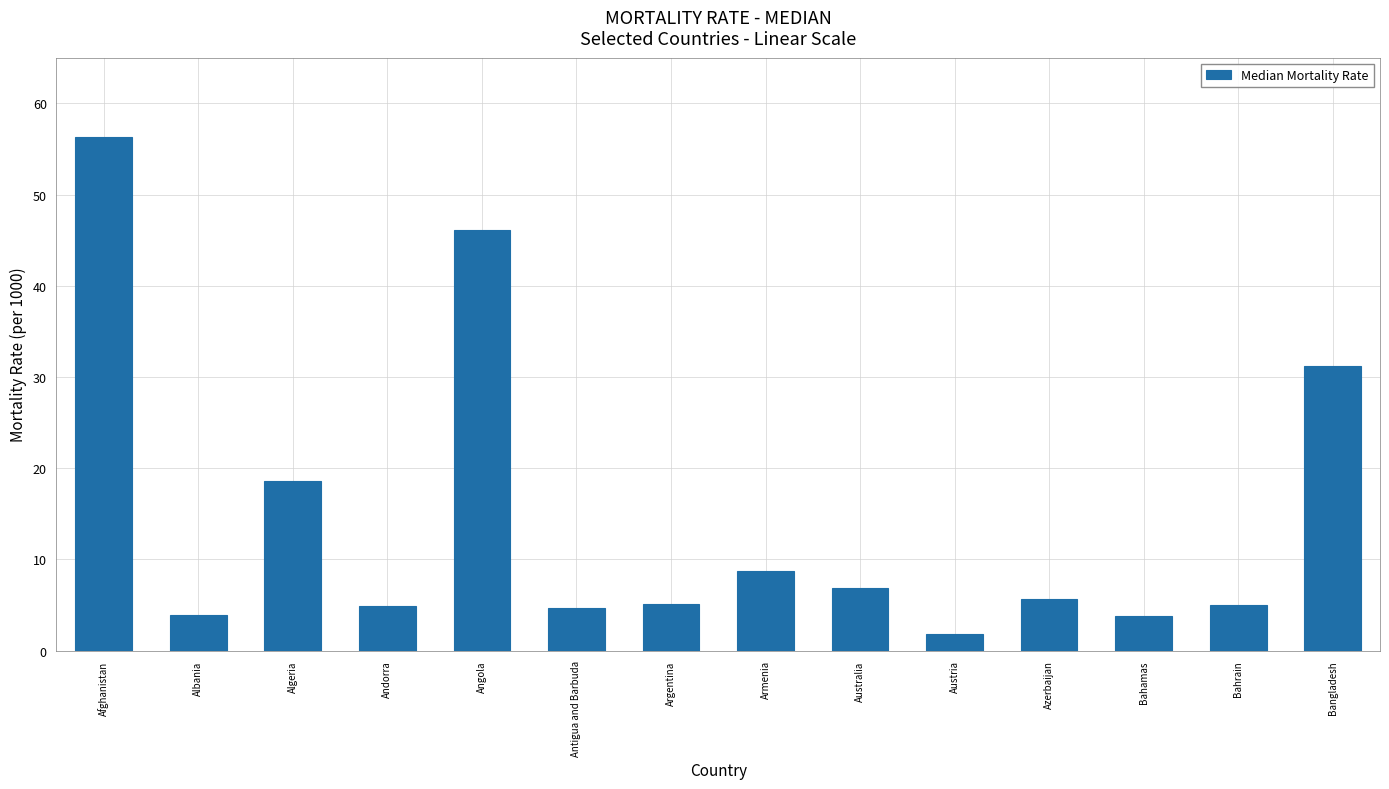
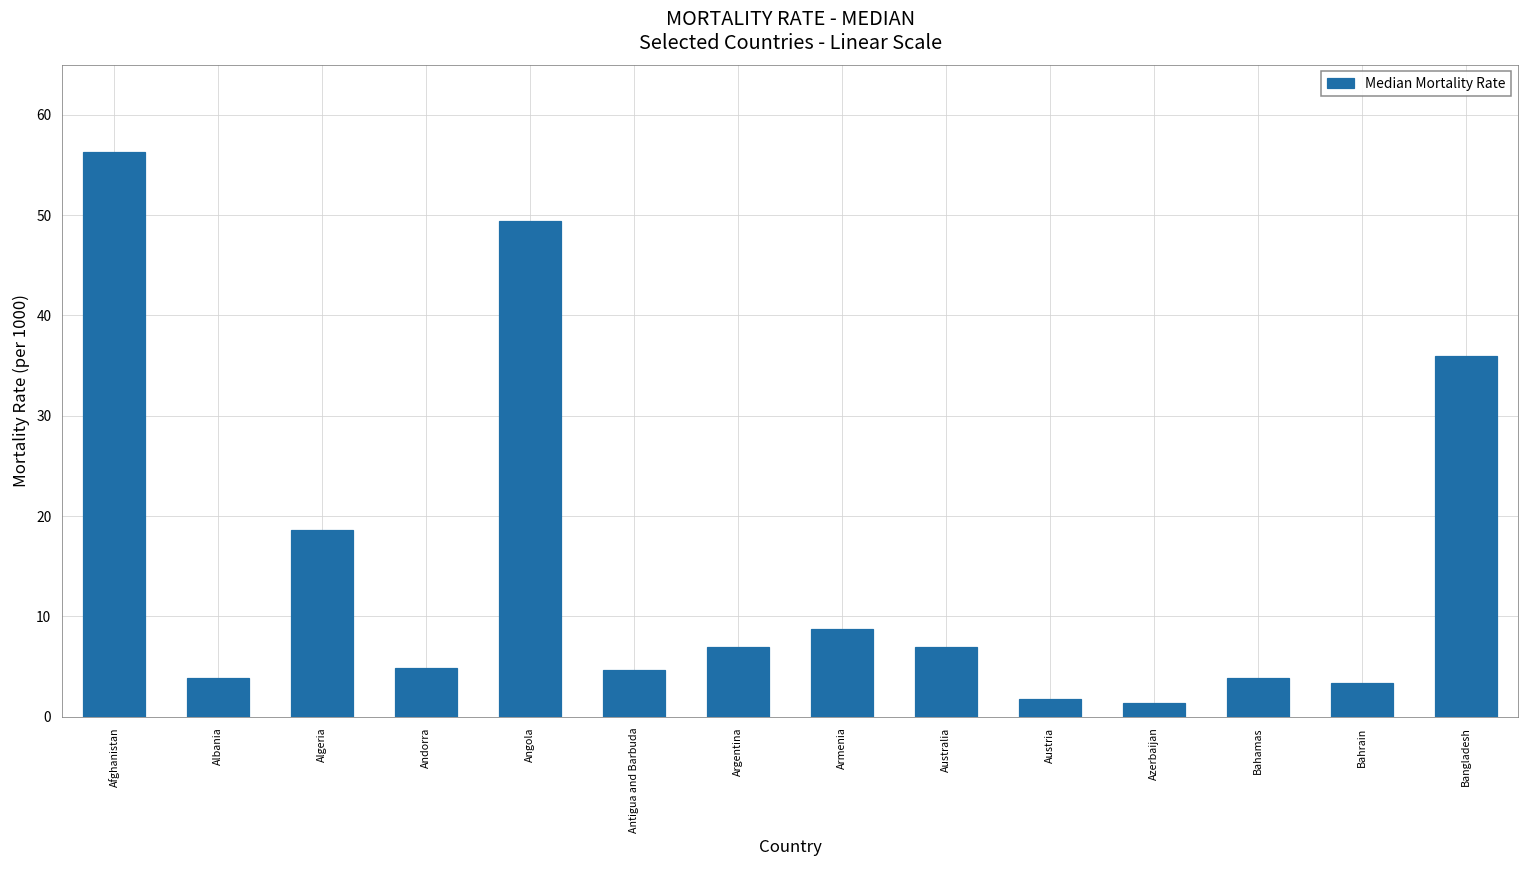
  {
    "Afghanistan": 56,
    "Albania": 4,
    "Algeria": 19,
    "Andorra": 5,
-   "Angola": 46,
+   "Angola": 49,
    "Antigua and Barbuda": 5,
-   "Argentina": 5,
+   "Argentina": 7,
    "Armenia": 9,
    "Australia": 7,
    "Austria": 2,
-   "Azerbaijan": 6,
+   "Azerbaijan": 1,
    "Bahamas": 4,
-   "Bahrain": 5,
-   "Bangladesh": 31
+   "Bahrain": 3,
+   "Bangladesh": 36
  }
